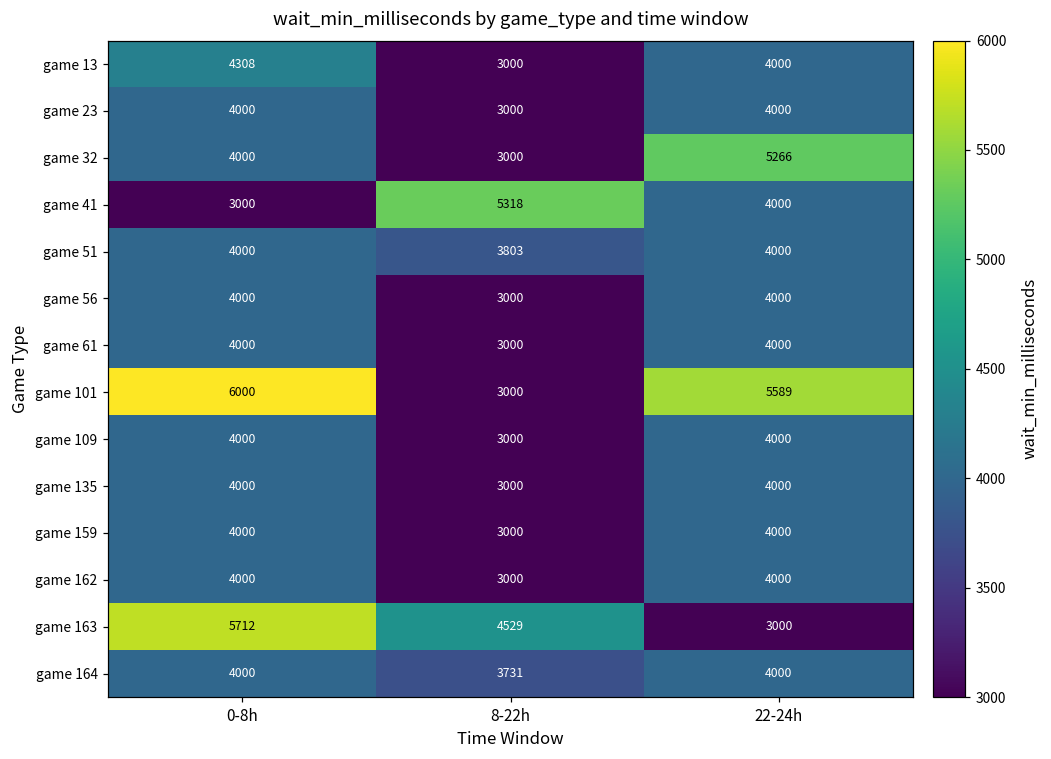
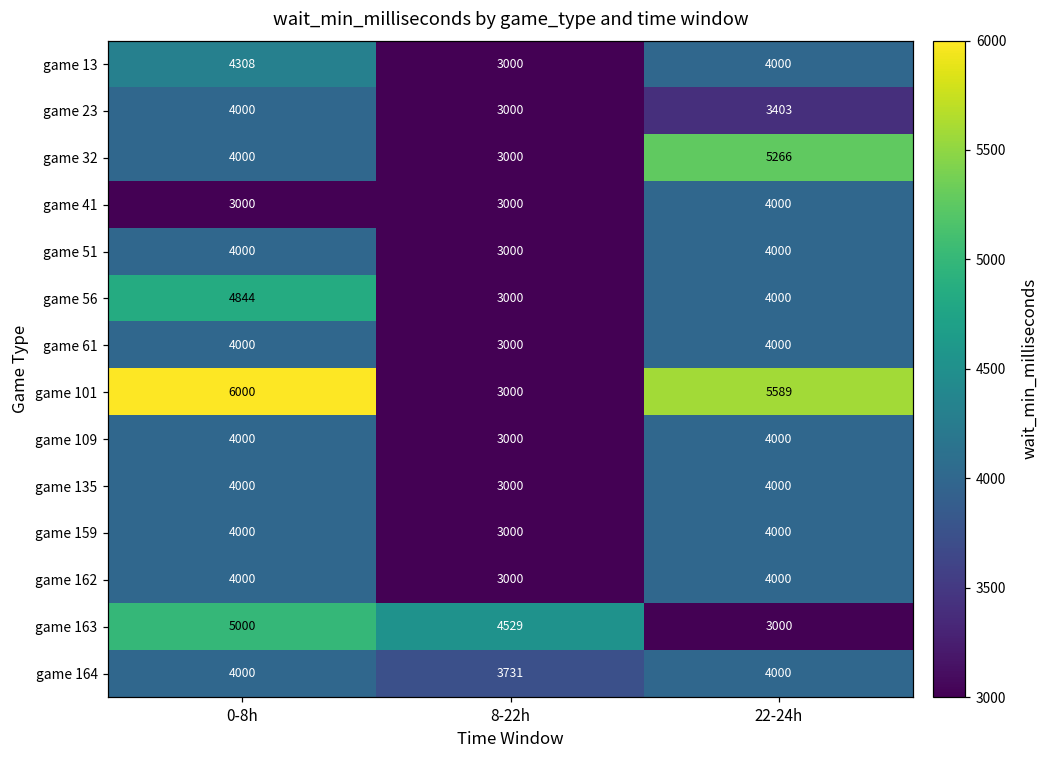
  {
    "game 13": {
      "0-8h": 4308,
      "8-22h": 3000,
      "22-24h": 4000
    },
    "game 23": {
      "0-8h": 4000,
      "8-22h": 3000,
-     "22-24h": 4000
+     "22-24h": 3403
    },
    "game 32": {
      "0-8h": 4000,
      "8-22h": 3000,
      "22-24h": 5266
    },
    "game 41": {
      "0-8h": 3000,
-     "8-22h": 5318,
+     "8-22h": 3000,
      "22-24h": 4000
    },
    "game 51": {
      "0-8h": 4000,
-     "8-22h": 3803,
+     "8-22h": 3000,
      "22-24h": 4000
    },
    "game 56": {
-     "0-8h": 4000,
+     "0-8h": 4844,
      "8-22h": 3000,
      "22-24h": 4000
    },
    "game 61": {
      "0-8h": 4000,
      "8-22h": 3000,
      "22-24h": 4000
    },
    "game 101": {
      "0-8h": 6000,
      "8-22h": 3000,
      "22-24h": 5589
    },
    "game 109": {
      "0-8h": 4000,
      "8-22h": 3000,
      "22-24h": 4000
    },
    "game 135": {
      "0-8h": 4000,
      "8-22h": 3000,
      "22-24h": 4000
    },
    "game 159": {
      "0-8h": 4000,
      "8-22h": 3000,
      "22-24h": 4000
    },
    "game 162": {
      "0-8h": 4000,
      "8-22h": 3000,
      "22-24h": 4000
    },
    "game 163": {
-     "0-8h": 5712,
+     "0-8h": 5000,
      "8-22h": 4529,
      "22-24h": 3000
    },
    "game 164": {
      "0-8h": 4000,
      "8-22h": 3731,
      "22-24h": 4000
    }
  }
